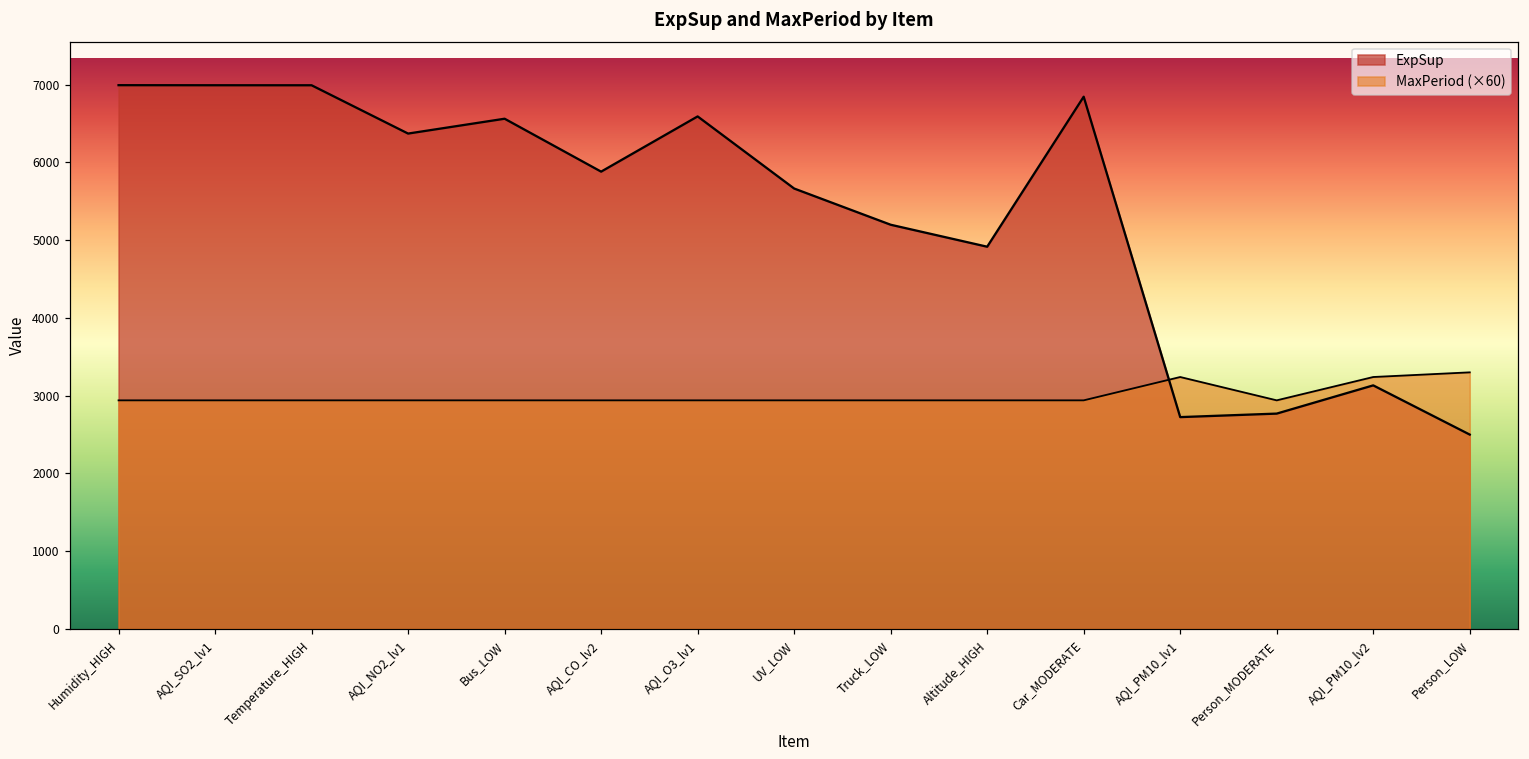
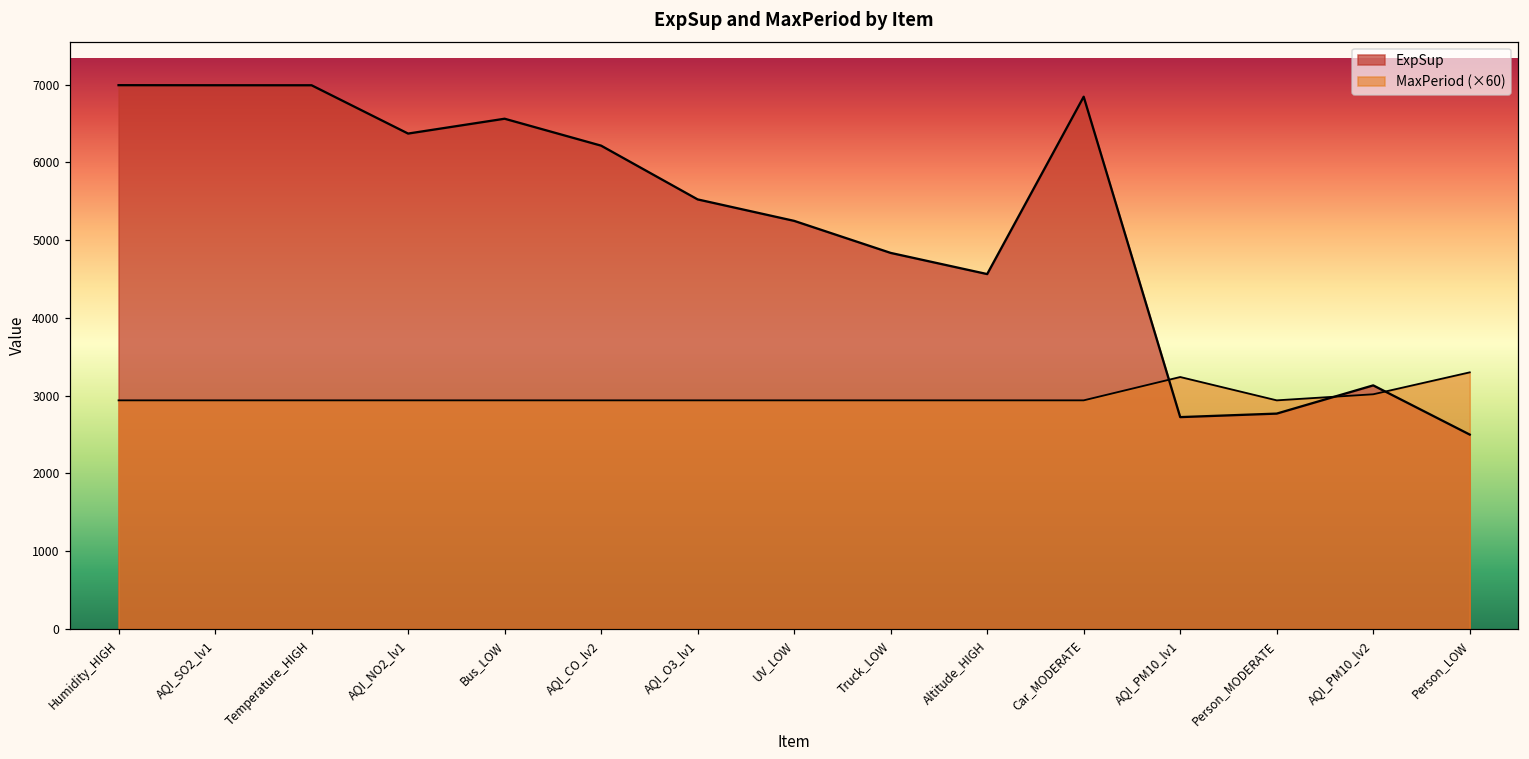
  {
    "ExpSup": {
      "Humidity_HIGH": 7000,
      "AQI_SO2_lv1": 7000,
      "Temperature_HIGH": 7000,
      "AQI_NO2_lv1": 6400,
      "Bus_LOW": 6600,
-     "AQI_CO_lv2": 5900,
-     "AQI_O3_lv1": 6600,
-     "UV_LOW": 5700,
-     "Truck_LOW": 5200,
-     "Altitude_HIGH": 4900,
+     "AQI_CO_lv2": 6200,
+     "AQI_O3_lv1": 5500,
+     "UV_LOW": 5200,
+     "Truck_LOW": 4800,
+     "Altitude_HIGH": 4600,
      "Car_MODERATE": 6800,
      "AQI_PM10_lv1": 2700,
      "Person_MODERATE": 2800,
      "AQI_PM10_lv2": 3100,
      "Person_LOW": 2500
    },
    "MaxPeriod (×60)": {
      "Humidity_HIGH": 2900,
      "AQI_SO2_lv1": 2900,
      "Temperature_HIGH": 2900,
      "AQI_NO2_lv1": 2900,
      "Bus_LOW": 2900,
      "AQI_CO_lv2": 2900,
      "AQI_O3_lv1": 2900,
      "UV_LOW": 2900,
      "Truck_LOW": 2900,
      "Altitude_HIGH": 2900,
      "Car_MODERATE": 2900,
      "AQI_PM10_lv1": 3200,
      "Person_MODERATE": 2900,
-     "AQI_PM10_lv2": 3200,
+     "AQI_PM10_lv2": 3000,
      "Person_LOW": 3300
    }
  }
